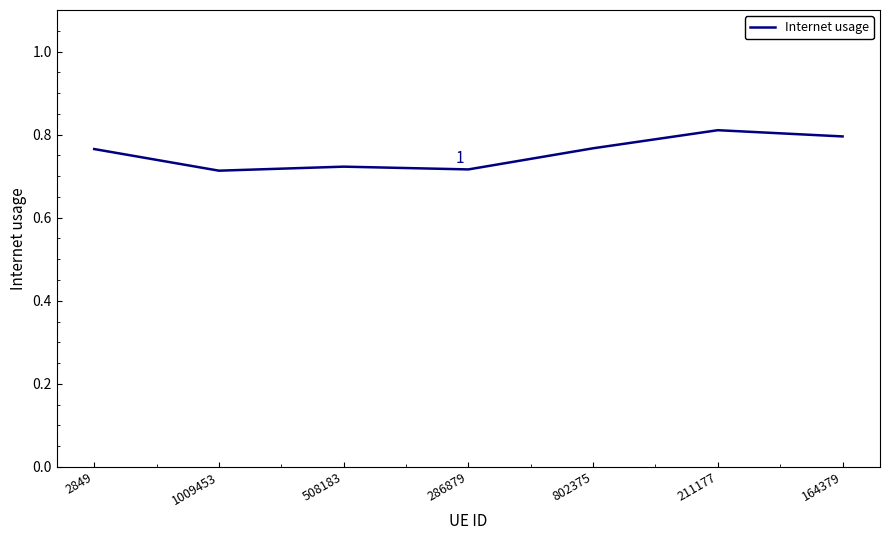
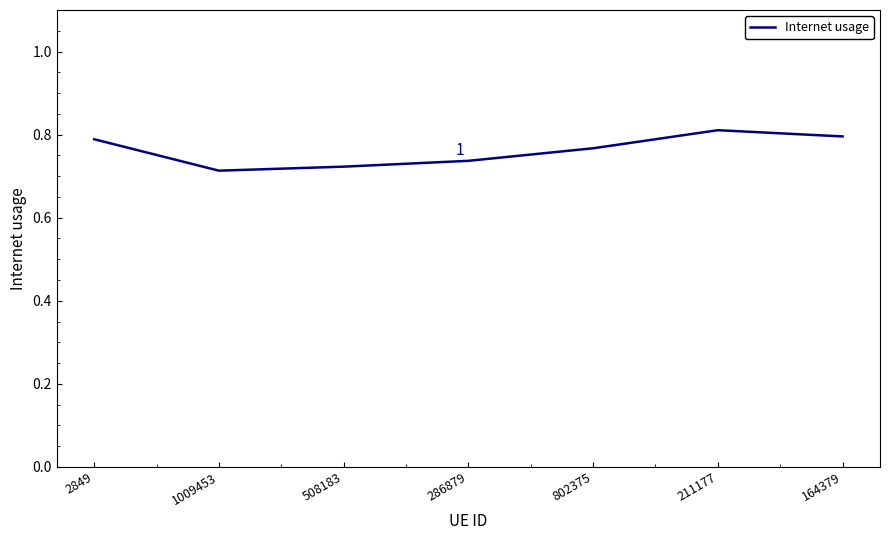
  {
-   "2849": 0.77,
+   "2849": 0.79,
    "1009453": 0.71,
    "508183": 0.72,
-   "286879": 0.72,
+   "286879": 0.74,
    "802375": 0.77,
    "211177": 0.81,
    "164379": 0.80
  }
